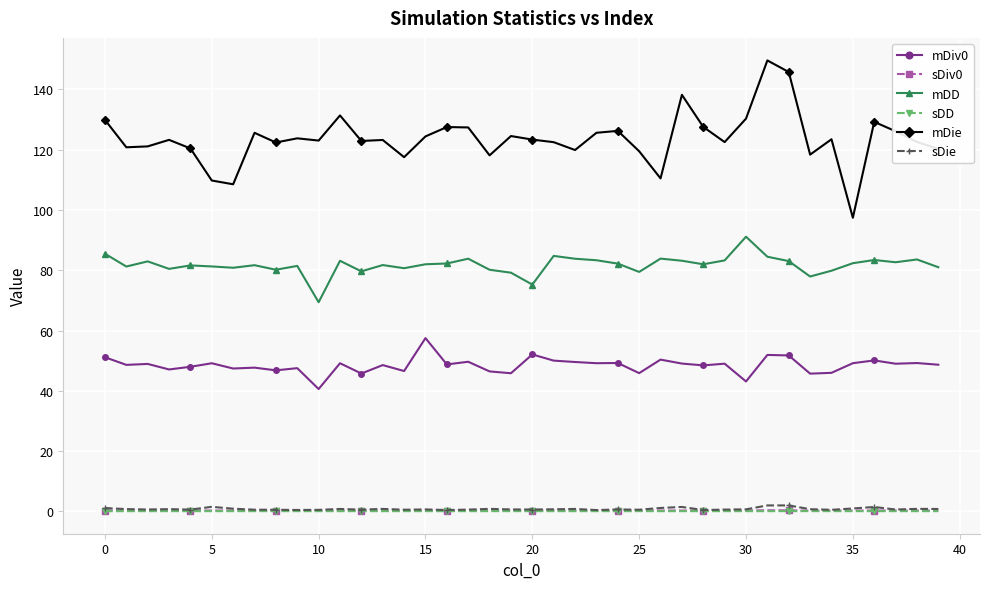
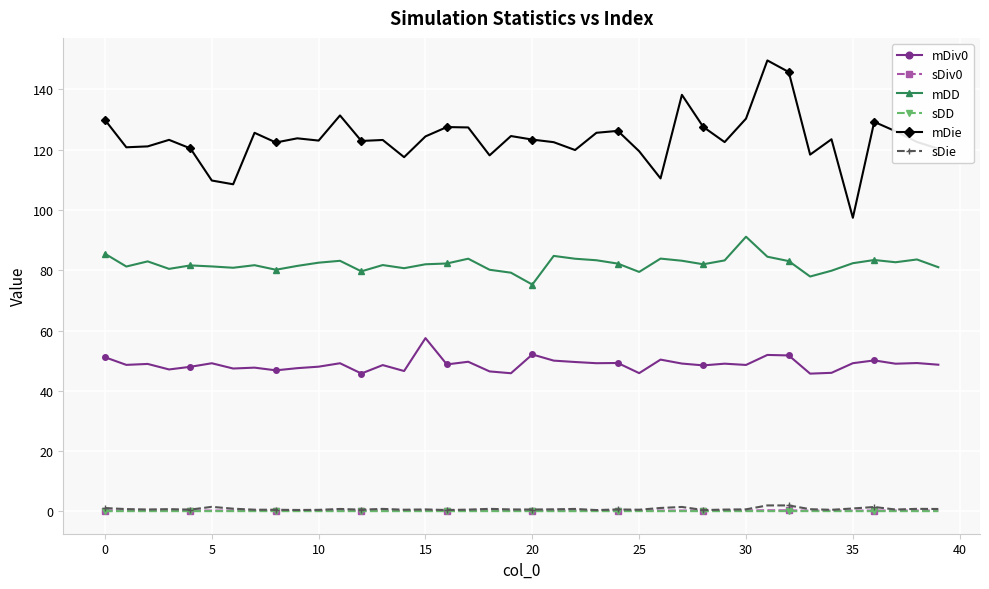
  {
    "mDiv0": {
      "0": 51,
      "5": 49,
-     "10": 41,
+     "10": 48,
      "15": 58,
      "20": 52,
      "25": 46,
-     "30": 43,
+     "30": 49,
      "35": 49
    },
    "mDD": {
      "0": 86,
      "5": 81,
-     "10": 69,
+     "10": 83,
      "15": 82,
      "20": 75,
      "25": 79,
      "30": 91,
      "35": 82
    },
    "mDie": {
      "0": 130,
      "5": 110,
      "10": 123,
      "15": 124,
      "20": 123,
      "25": 120,
      "30": 130,
      "35": 97
    },
    "sDie": {
      "5": 2
    }
  }
